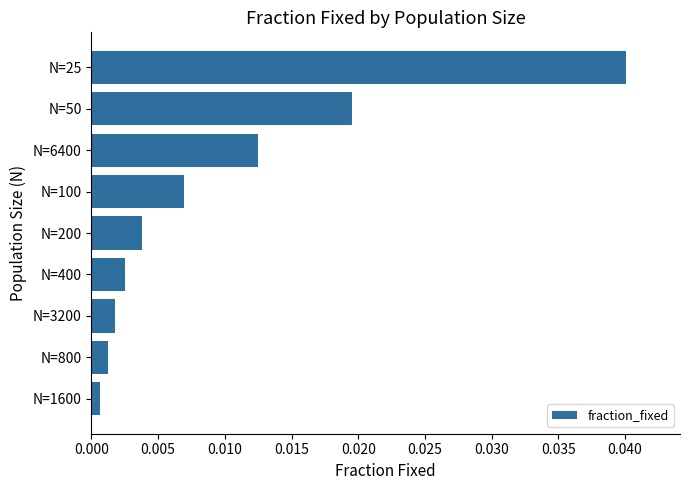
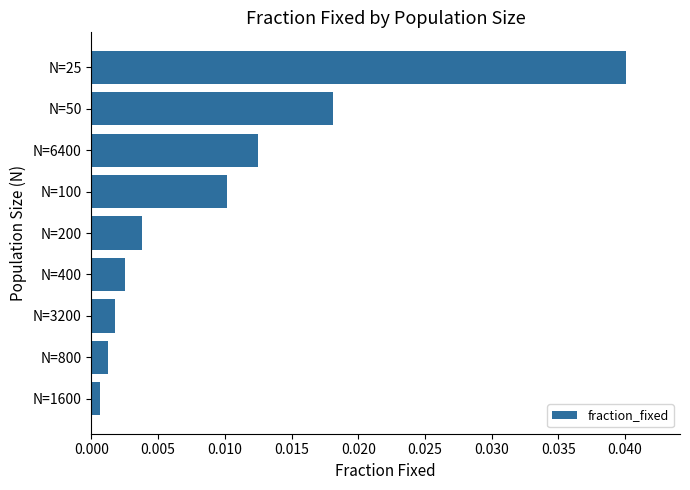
  {
    "N=25": 0.0401,
-   "N=50": 0.0195,
+   "N=50": 0.0181,
    "N=6400": 0.0125,
-   "N=100": 0.0070,
+   "N=100": 0.0102,
    "N=200": 0.0038,
    "N=400": 0.0025,
    "N=3200": 0.0018,
    "N=800": 0.0013,
    "N=1600": 0.0006
  }
